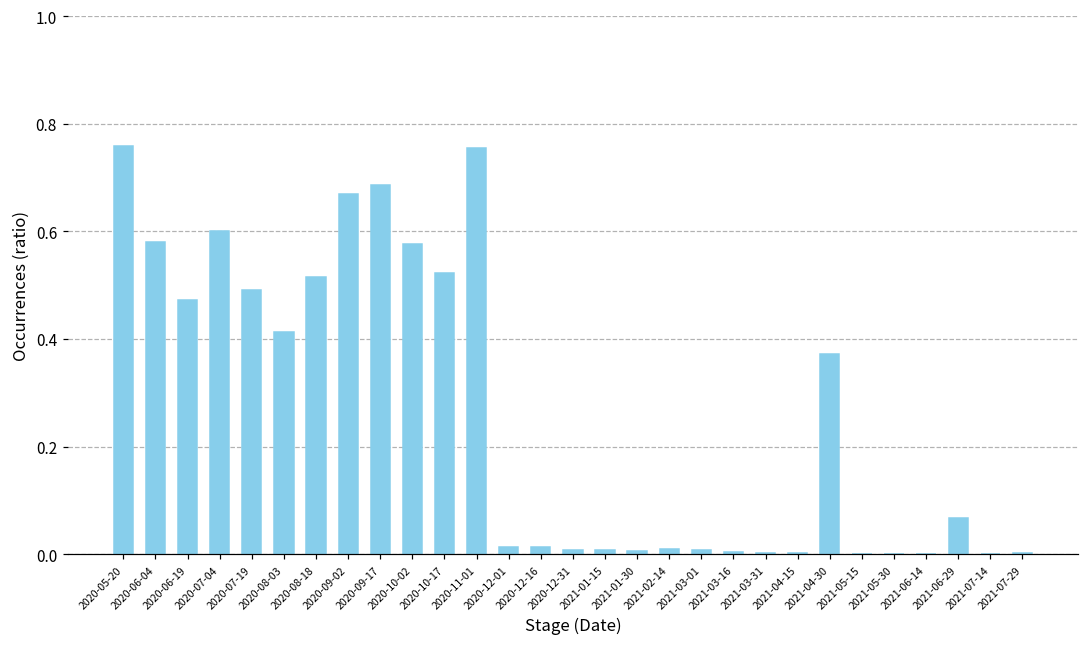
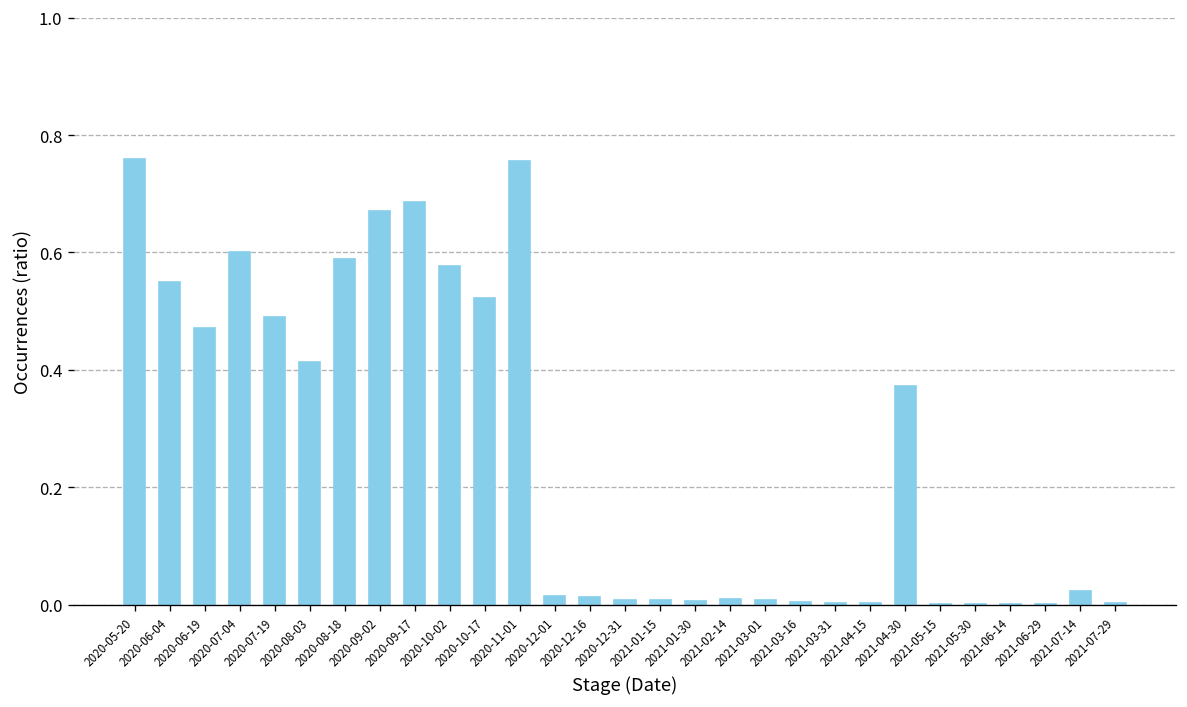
  {
    "2020-05-20": 0.76,
-   "2020-06-04": 0.58,
+   "2020-06-04": 0.55,
    "2020-06-19": 0.47,
    "2020-07-04": 0.60,
    "2020-07-19": 0.49,
    "2020-08-03": 0.41,
-   "2020-08-18": 0.51,
+   "2020-08-18": 0.59,
    "2020-09-02": 0.67,
    "2020-09-17": 0.69,
    "2020-10-02": 0.58,
    "2020-10-17": 0.52,
    "2020-11-01": 0.76,
    "2020-12-01": 0.01,
    "2020-12-16": 0.01,
    "2020-12-31": 0.01,
    "2021-01-15": 0.01,
    "2021-01-30": 0.01,
    "2021-02-14": 0.01,
    "2021-03-01": 0.01,
    "2021-04-30": 0.37,
-   "2021-06-29": 0.07,
-   "2021-07-14": 0.00
+   "2021-06-29": 0.00,
+   "2021-07-14": 0.02
  }
